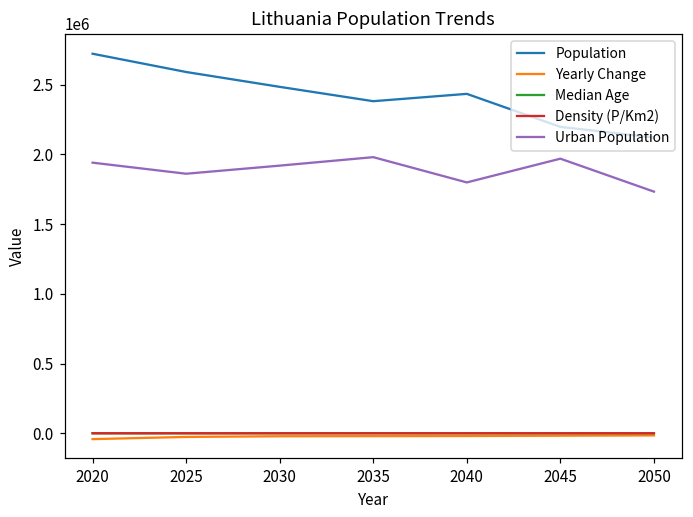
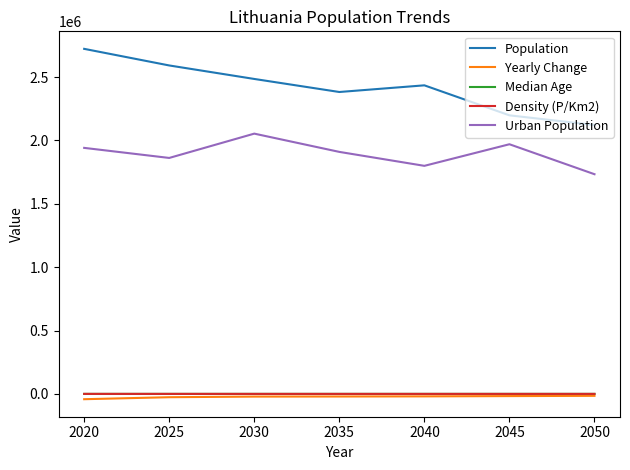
  {
    "Population": {
      "2020": 2720000,
      "2025": 2590000,
      "2030": 2480000,
      "2035": 2380000,
      "2040": 2430000
    },
    "Yearly Change": {
      "2020": -40000,
      "2025": -30000,
      "2030": -20000,
      "2035": -20000
    },
    "Density (P/Km2)": {
      "2020": 0,
      "2025": 0,
      "2030": 0,
      "2035": 0
    },
    "Urban Population": {
      "2020": 1940000,
      "2025": 1860000,
-     "2030": 1920000,
-     "2035": 1980000,
+     "2030": 2050000,
+     "2035": 1910000,
      "2040": 1800000,
      "2045": 1970000,
      "2050": 1730000
    }
  }
